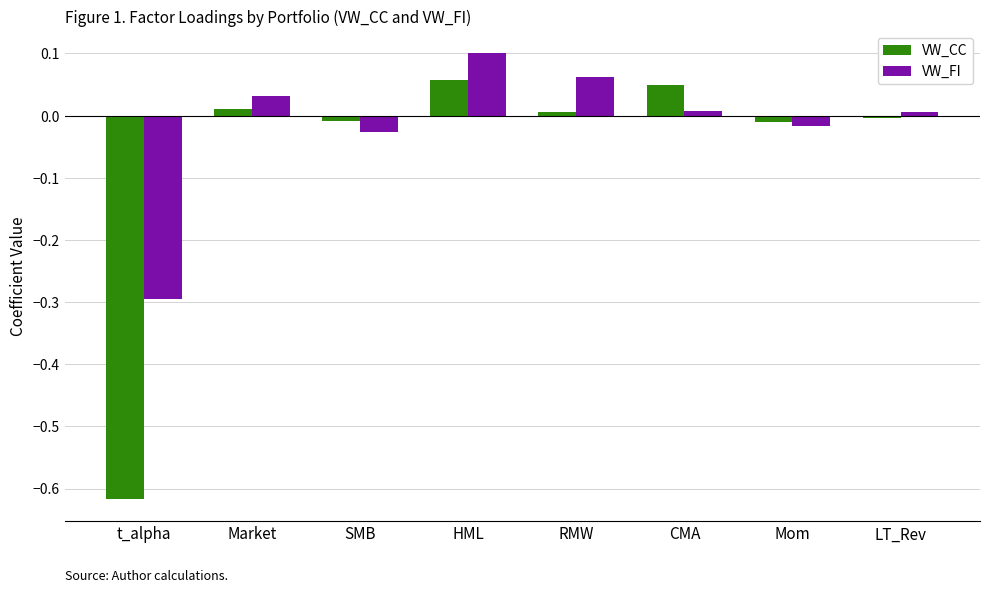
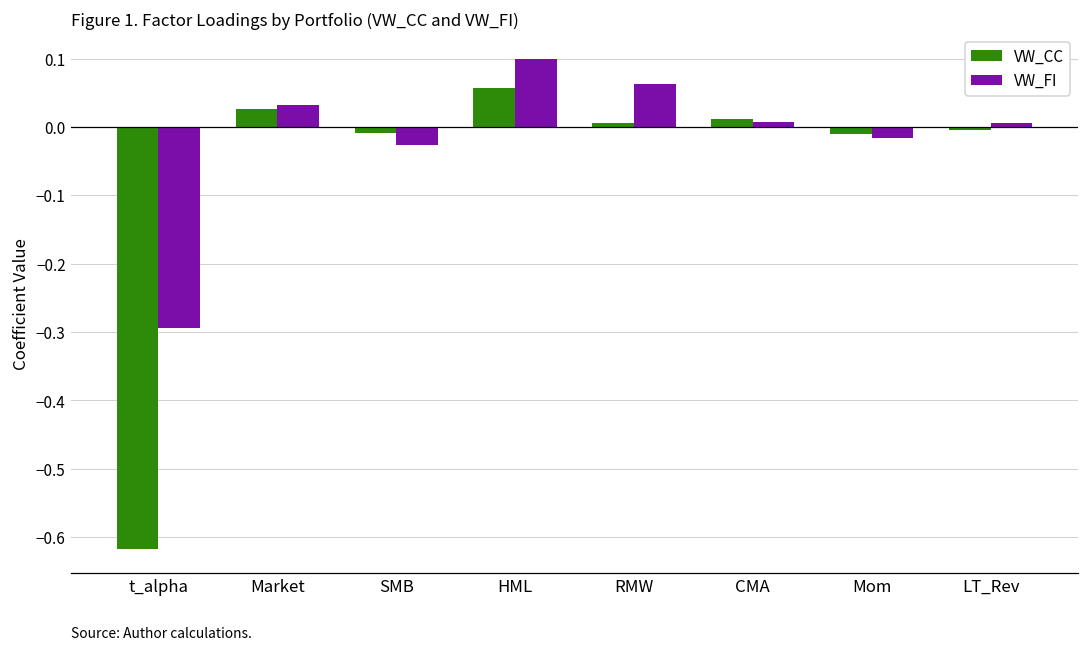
  {
    "VW_CC": {
      "t_alpha": -0.62,
-     "Market": 0.01,
+     "Market": 0.03,
      "SMB": -0.01,
      "HML": 0.06,
      "RMW": 0.01,
-     "CMA": 0.05,
+     "CMA": 0.01,
      "Mom": -0.01
    },
    "VW_FI": {
      "t_alpha": -0.29,
      "Market": 0.03,
      "SMB": -0.03,
      "HML": 0.10,
      "RMW": 0.06,
      "CMA": 0.01,
      "Mom": -0.02,
      "LT_Rev": 0.01
    }
  }
